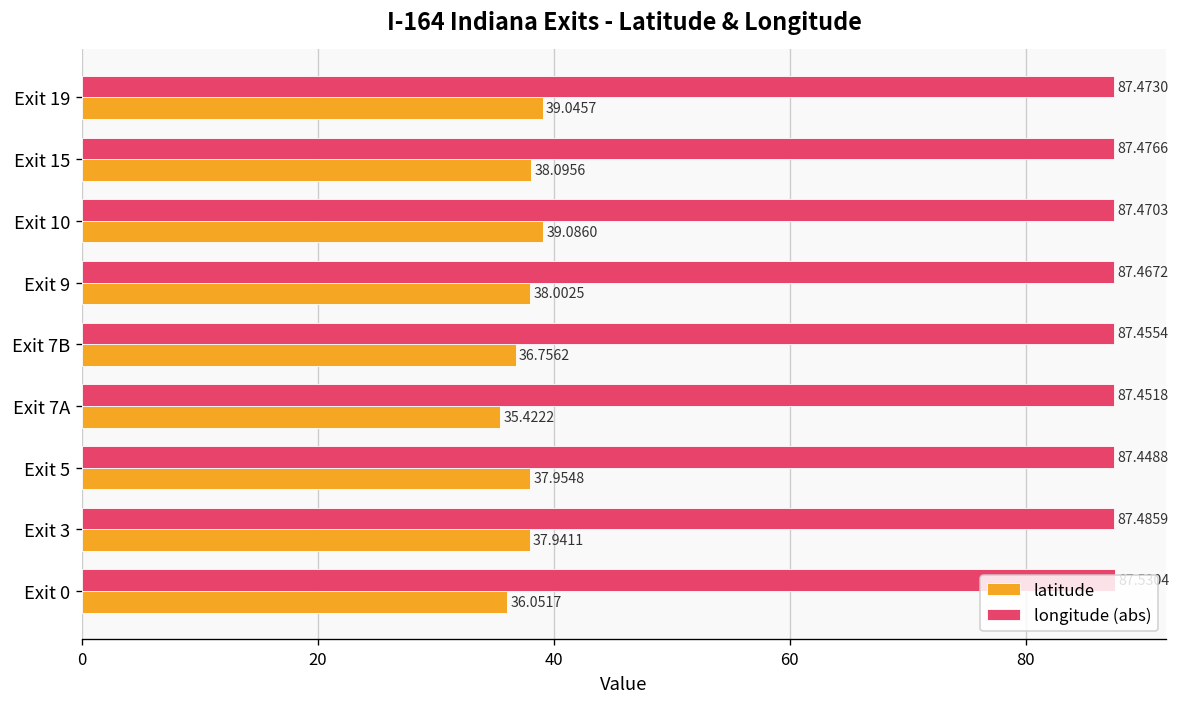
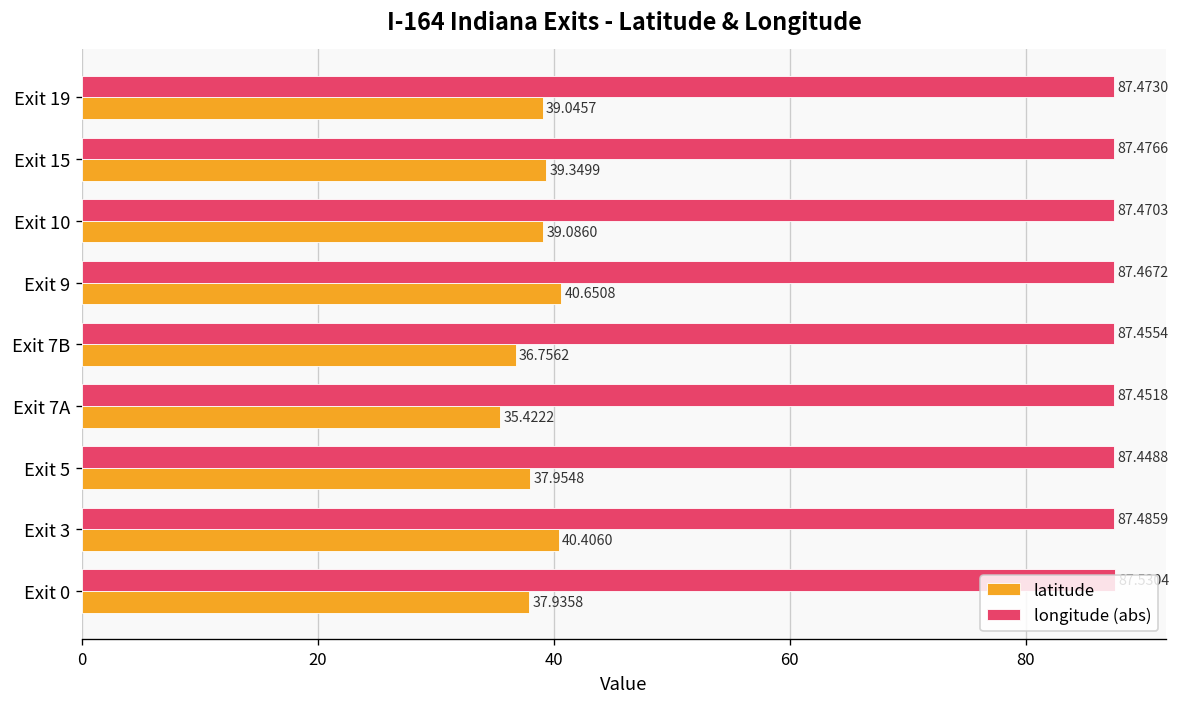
  {
    "latitude": {
      "Exit 19": 39.0457,
-     "Exit 15": 38.0956,
+     "Exit 15": 39.3499,
      "Exit 10": 39.0860,
-     "Exit 9": 38.0025,
+     "Exit 9": 40.6508,
      "Exit 7B": 36.7562,
      "Exit 7A": 35.4222,
      "Exit 5": 37.9548,
-     "Exit 3": 37.9411,
-     "Exit 0": 36.0517
+     "Exit 3": 40.4060,
+     "Exit 0": 37.9358
    },
    "longitude (abs)": {
      "Exit 19": 87.4730,
      "Exit 15": 87.4766,
      "Exit 10": 87.4703,
      "Exit 9": 87.4672,
      "Exit 7B": 87.4554,
      "Exit 7A": 87.4518,
      "Exit 5": 87.4488,
      "Exit 3": 87.4859
    }
  }
